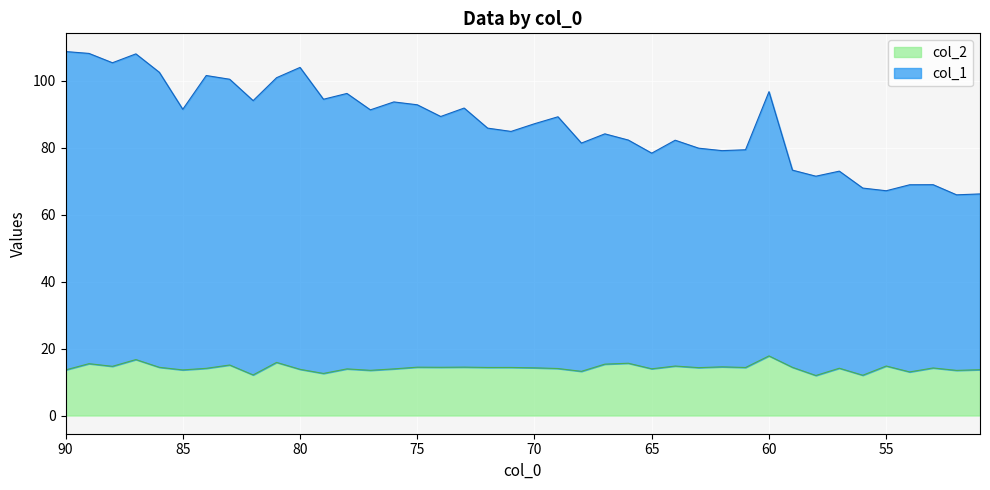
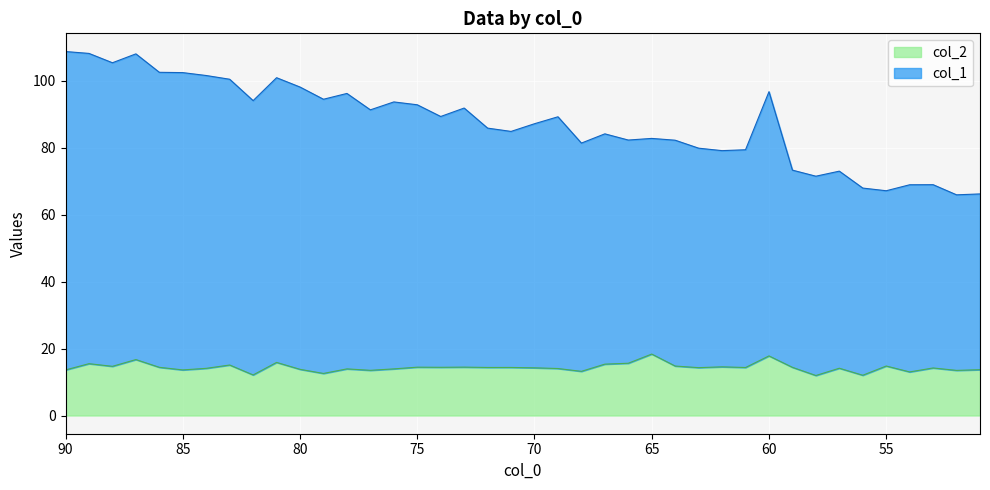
  {
    "col_2": {
      "90": 14,
      "85": 14,
      "80": 14,
      "75": 14,
      "70": 14,
-     "65": 14,
+     "65": 18,
      "60": 18,
      "55": 15
    },
    "col_1": {
      "90": 95,
-     "85": 78,
-     "80": 90,
+     "85": 89,
+     "80": 84,
      "75": 78,
      "70": 73,
      "65": 64,
      "60": 79,
      "55": 52
    }
  }
